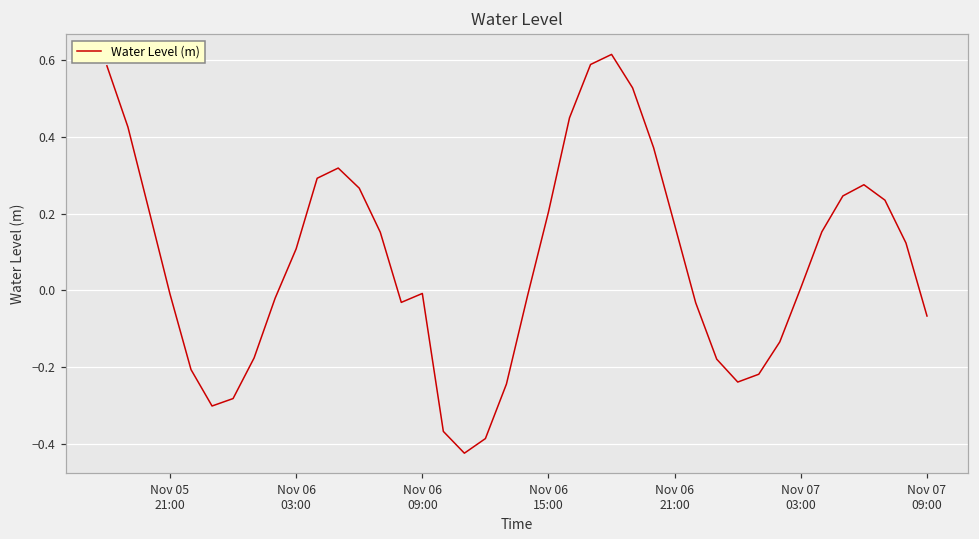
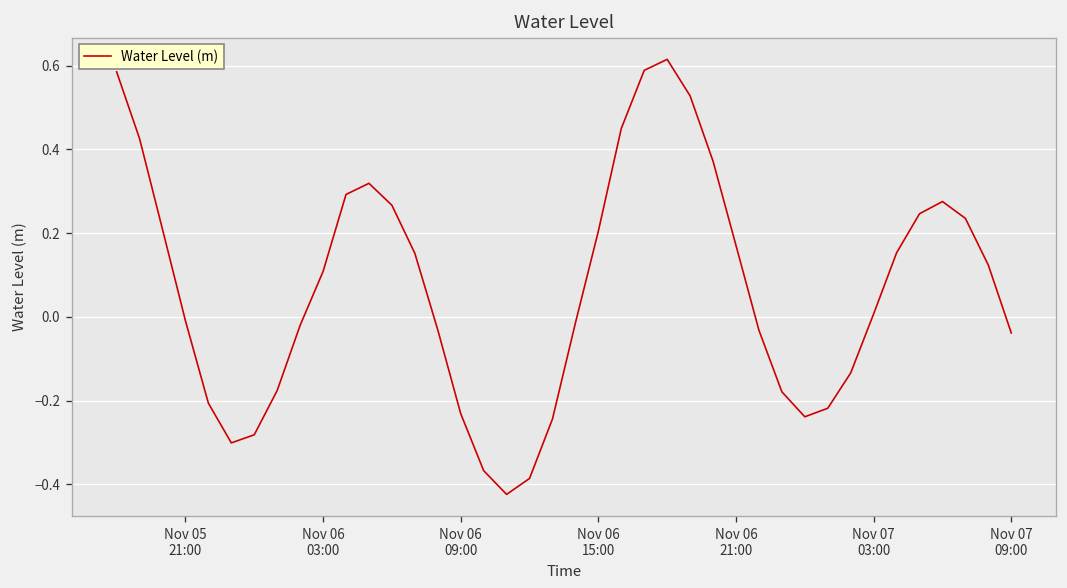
  {
    "Nov 05 21:00": -0.01,
    "Nov 06 03:00": 0.11,
-   "Nov 06 09:00": -0.01,
+   "Nov 06 09:00": -0.23,
    "Nov 06 15:00": 0.20,
    "Nov 06 21:00": 0.17,
    "Nov 07 03:00": 0.01,
-   "Nov 07 09:00": -0.07
+   "Nov 07 09:00": -0.04
  }
